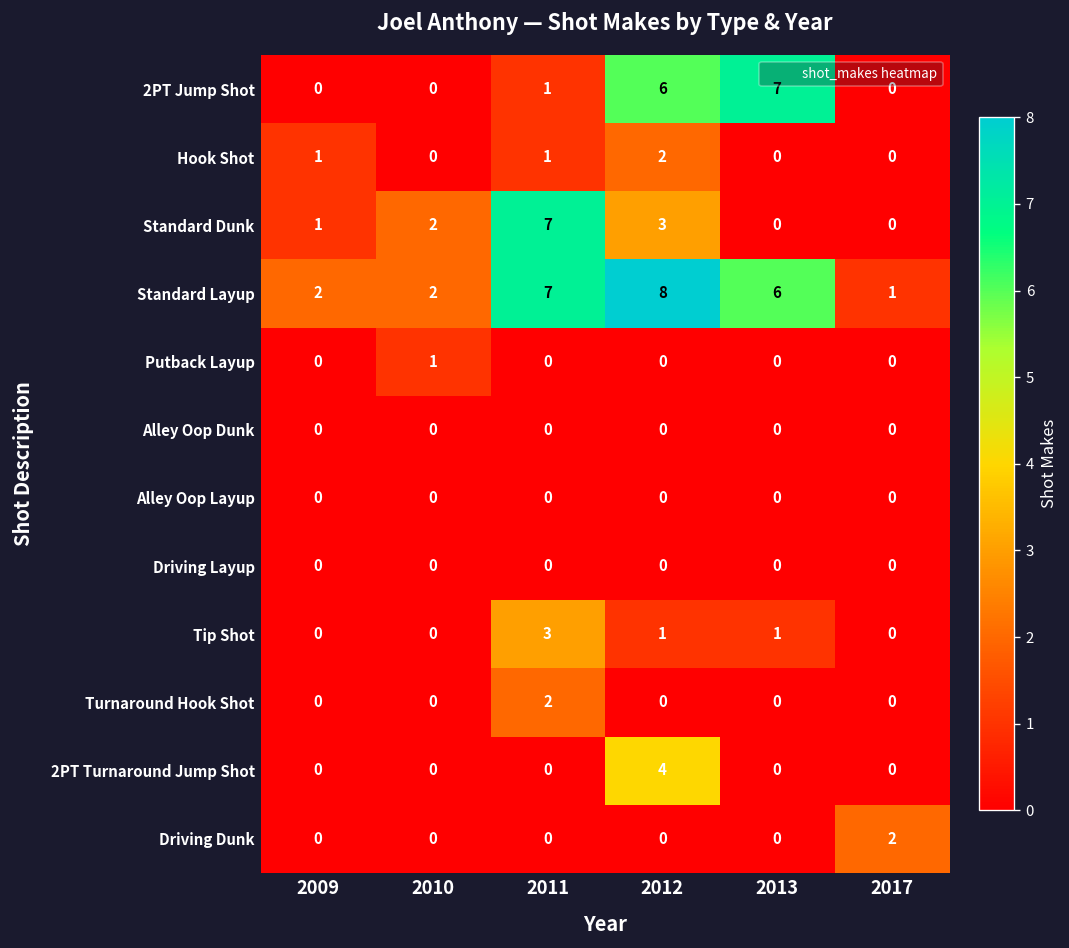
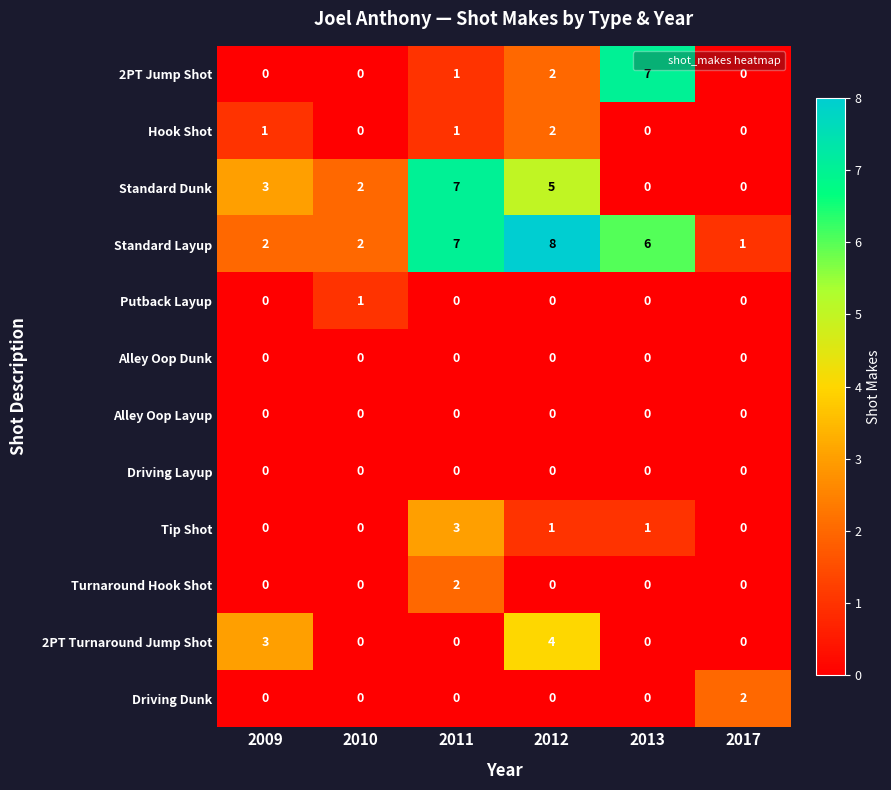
  {
    "2PT Jump Shot": {
      "2009": 0,
      "2010": 0,
      "2011": 1,
-     "2012": 6
+     "2012": 2
    },
    "Hook Shot": {
      "2009": 1,
      "2010": 0,
      "2011": 1,
      "2012": 2,
      "2013": 0,
      "2017": 0
    },
    "Standard Dunk": {
-     "2009": 1,
+     "2009": 3,
      "2010": 2,
      "2011": 7,
-     "2012": 3,
+     "2012": 5,
      "2013": 0,
      "2017": 0
    },
    "Standard Layup": {
      "2009": 2,
      "2010": 2,
      "2011": 7,
      "2012": 8,
      "2013": 6,
      "2017": 1
    },
    "Putback Layup": {
      "2009": 0,
      "2010": 1,
      "2011": 0,
      "2012": 0,
      "2013": 0,
      "2017": 0
    },
    "Alley Oop Dunk": {
      "2009": 0,
      "2010": 0,
      "2011": 0,
      "2012": 0,
      "2013": 0,
      "2017": 0
    },
    "Alley Oop Layup": {
      "2009": 0,
      "2010": 0,
      "2011": 0,
      "2012": 0,
      "2013": 0,
      "2017": 0
    },
    "Driving Layup": {
      "2009": 0,
      "2010": 0,
      "2011": 0,
      "2012": 0,
      "2013": 0,
      "2017": 0
    },
    "Tip Shot": {
      "2009": 0,
      "2010": 0,
      "2011": 3,
      "2012": 1,
      "2013": 1,
      "2017": 0
    },
    "Turnaround Hook Shot": {
      "2009": 0,
      "2010": 0,
      "2011": 2,
      "2012": 0,
      "2013": 0,
      "2017": 0
    },
    "2PT Turnaround Jump Shot": {
-     "2009": 0,
+     "2009": 3,
      "2010": 0,
      "2011": 0,
      "2012": 4,
      "2013": 0,
      "2017": 0
    },
    "Driving Dunk": {
      "2009": 0,
      "2010": 0,
      "2011": 0,
      "2012": 0,
      "2013": 0,
      "2017": 2
    }
  }
